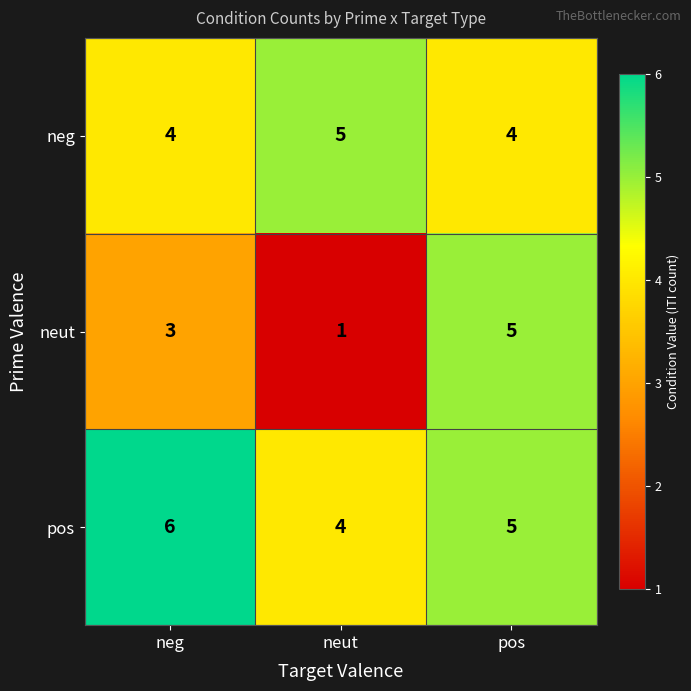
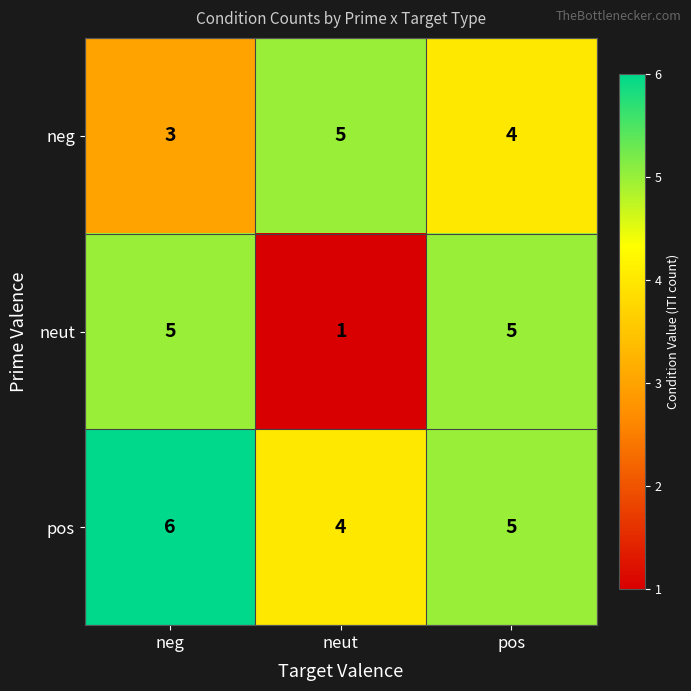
  {
    "neg": {
-     "neg": 4,
+     "neg": 3,
      "neut": 5,
      "pos": 4
    },
    "neut": {
-     "neg": 3,
+     "neg": 5,
      "neut": 1,
      "pos": 5
    },
    "pos": {
      "neg": 6,
      "neut": 4,
      "pos": 5
    }
  }
